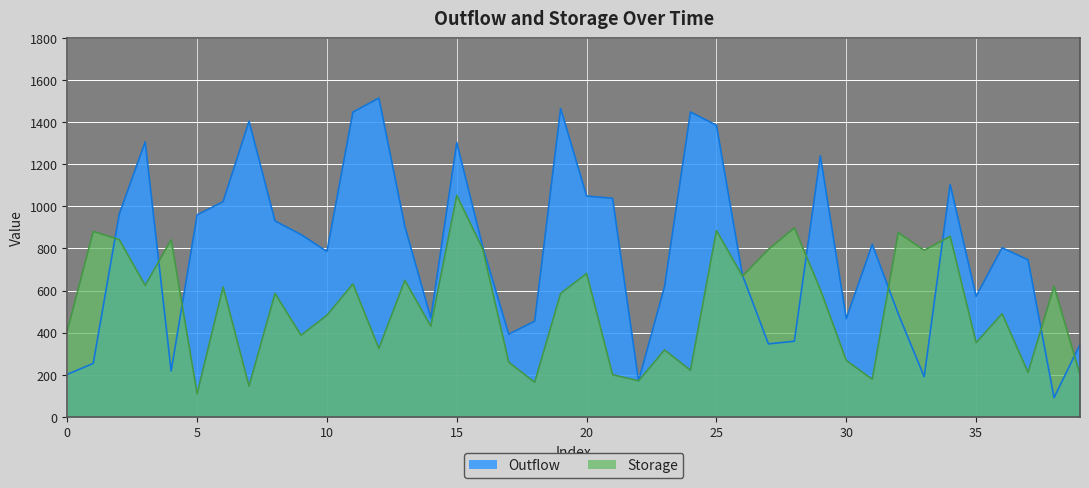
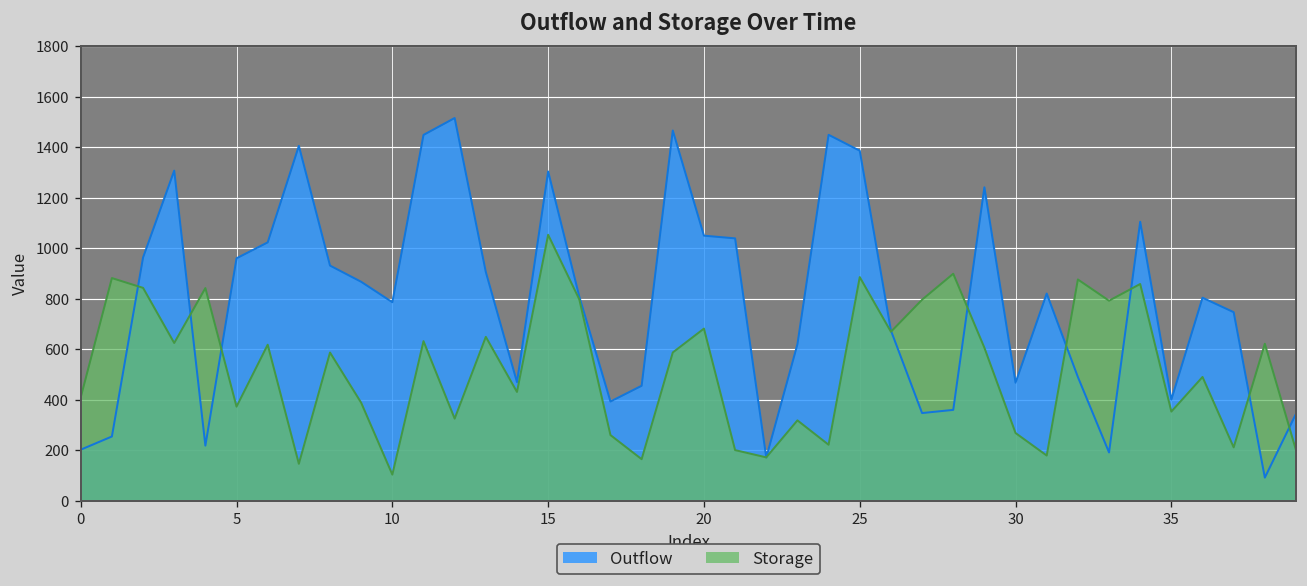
  {
    "Outflow": {
      "0": 200,
      "5": 960,
      "10": 790,
      "15": 1300,
      "20": 1050,
      "25": 1390,
      "30": 470,
-     "35": 570
+     "35": 400
    },
    "Storage": {
      "0": 410,
-     "5": 110,
-     "10": 480,
+     "5": 370,
+     "10": 100,
      "15": 1050,
      "20": 680,
      "25": 880,
      "30": 270,
      "35": 350
    }
  }
